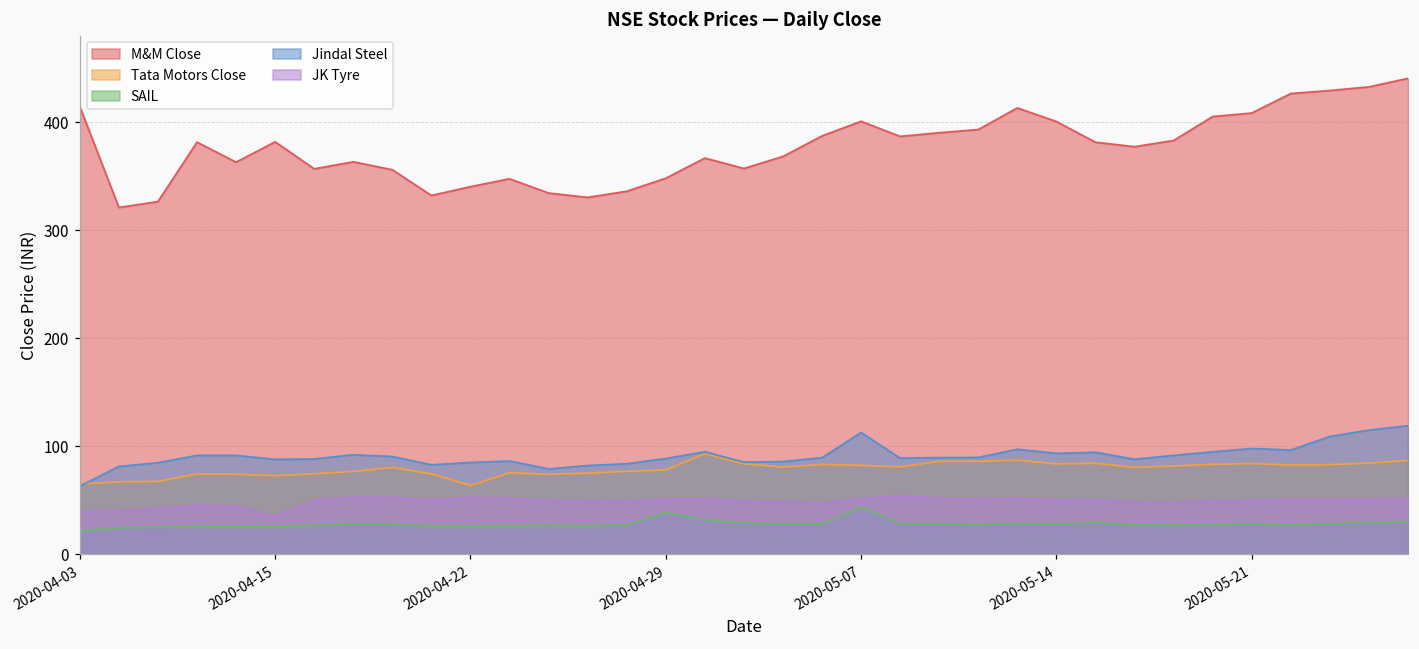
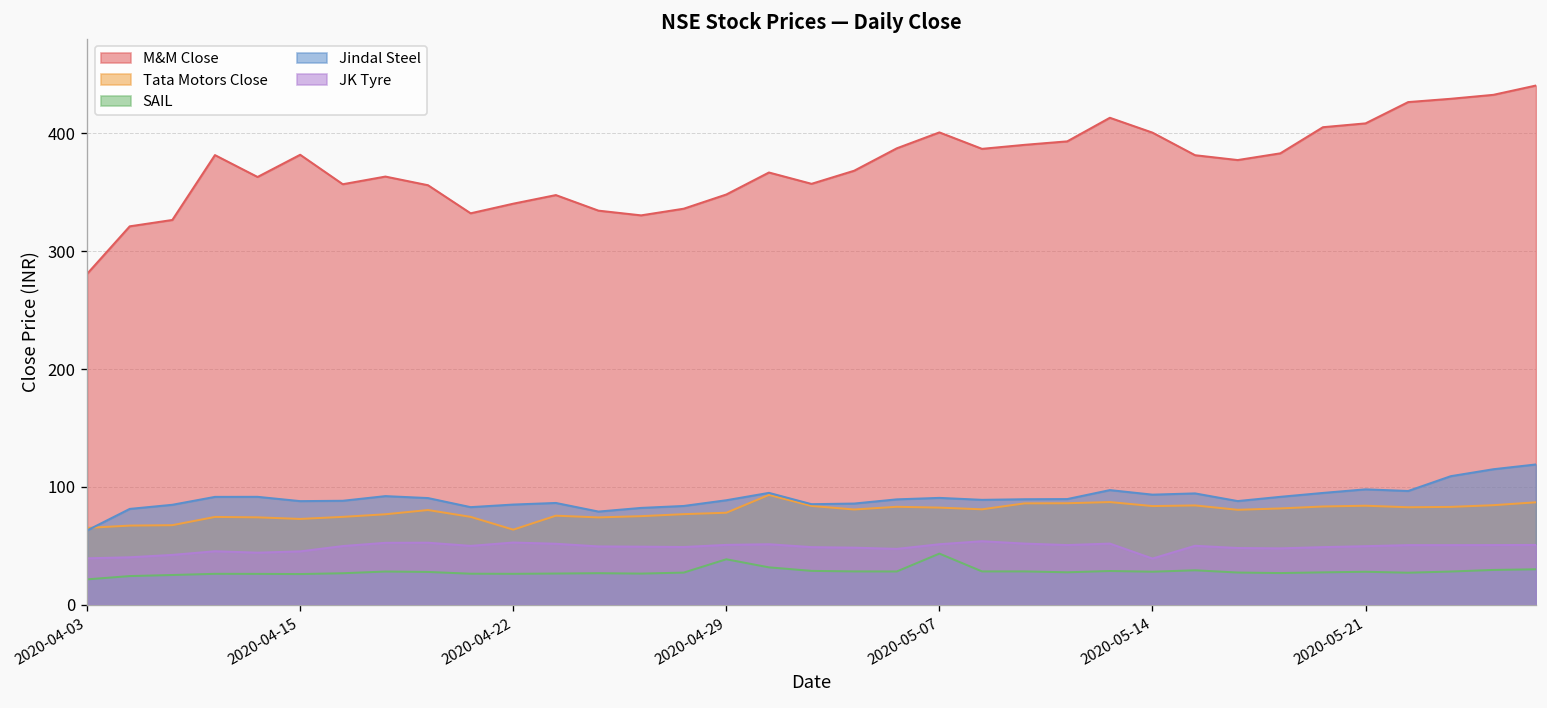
  {
    "M&M Close": {
-     "2020-04-03": 410,
+     "2020-04-03": 280,
      "2020-04-15": 380,
      "2020-04-22": 340,
      "2020-04-29": 350,
      "2020-05-07": 400,
      "2020-05-14": 400,
      "2020-05-21": 410
    },
    "Tata Motors Close": {
      "2020-04-15": 70,
      "2020-04-22": 60,
      "2020-04-29": 80,
      "2020-05-07": 80,
      "2020-05-14": 80,
      "2020-05-21": 80
    },
    "SAIL": {
      "2020-04-03": 20,
      "2020-04-15": 30,
      "2020-04-22": 30,
      "2020-04-29": 40,
      "2020-05-07": 40,
      "2020-05-14": 30,
      "2020-05-21": 30
    },
    "Jindal Steel": {
      "2020-04-15": 90,
      "2020-04-22": 90,
      "2020-04-29": 90,
-     "2020-05-07": 110,
+     "2020-05-07": 90,
      "2020-05-14": 90,
      "2020-05-21": 100
    },
    "JK Tyre": {
      "2020-04-03": 40,
-     "2020-04-15": 40,
+     "2020-04-15": 50,
      "2020-04-22": 50,
      "2020-04-29": 50,
      "2020-05-07": 50,
-     "2020-05-14": 50,
+     "2020-05-14": 40,
      "2020-05-21": 50
    }
  }
